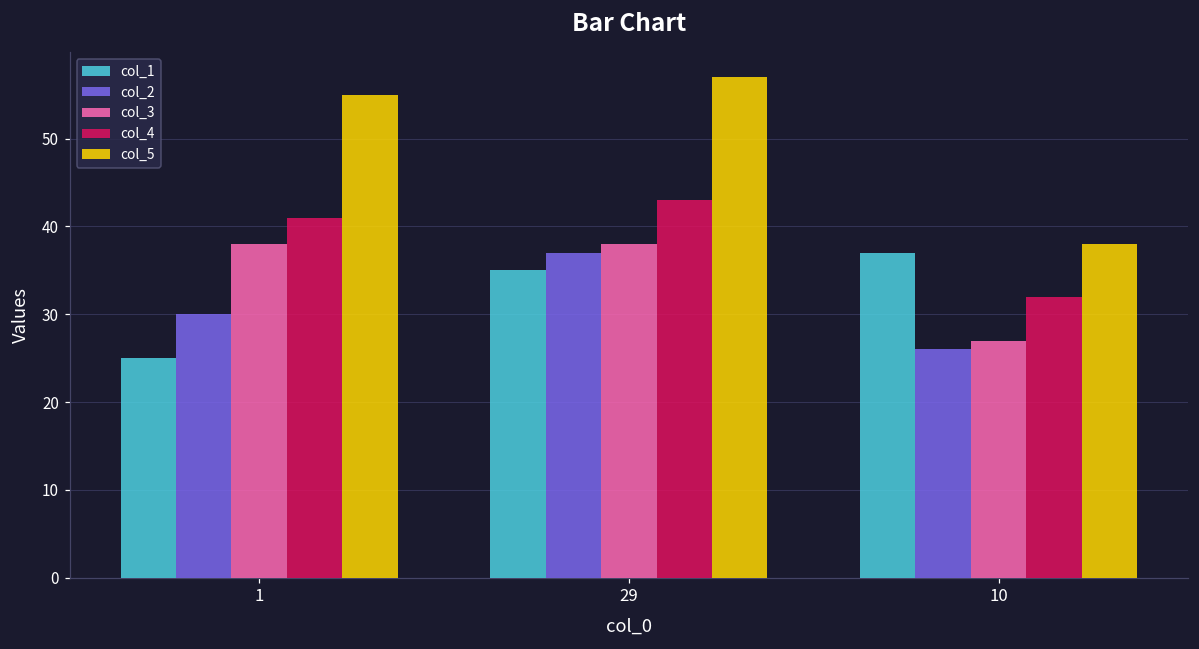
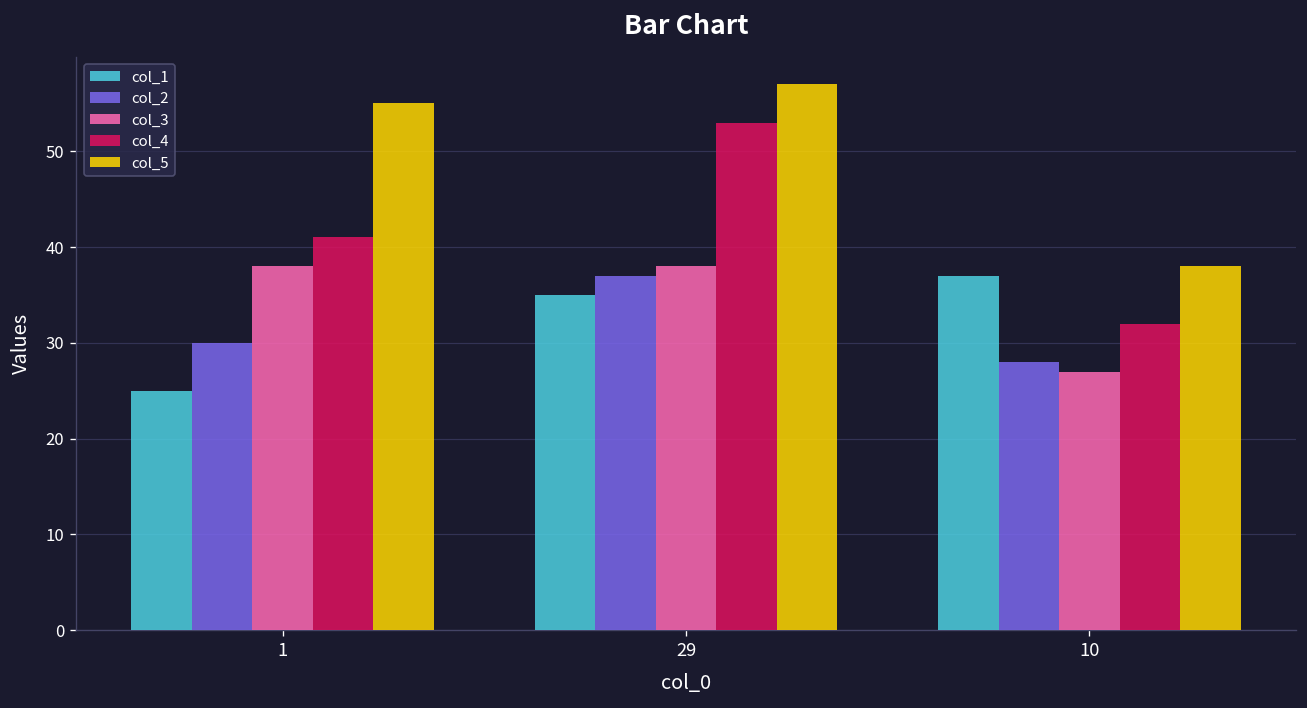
  {
    "col_1": {
      "1": 25,
      "29": 35,
      "10": 37
    },
    "col_2": {
      "1": 30,
      "29": 37,
-     "10": 26
+     "10": 28
    },
    "col_3": {
      "1": 38,
      "29": 38,
      "10": 27
    },
    "col_4": {
      "1": 41,
-     "29": 43,
+     "29": 53,
      "10": 32
    },
    "col_5": {
      "1": 55,
      "29": 57,
      "10": 38
    }
  }
